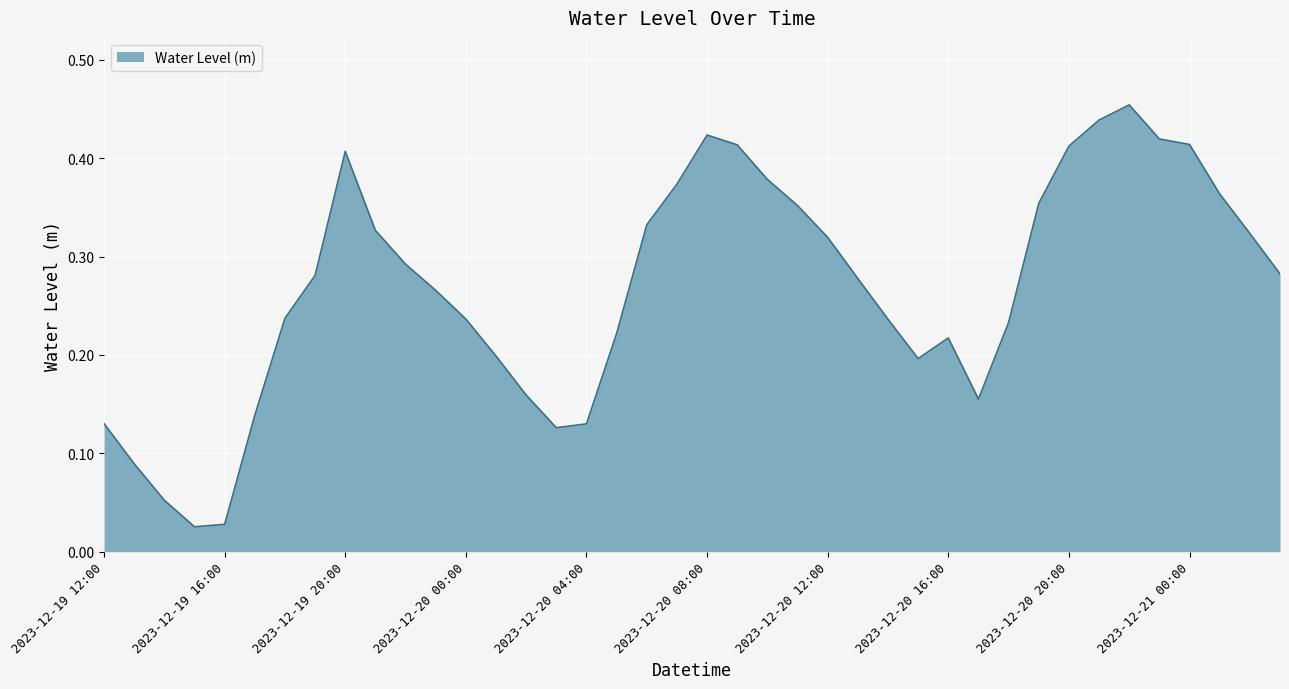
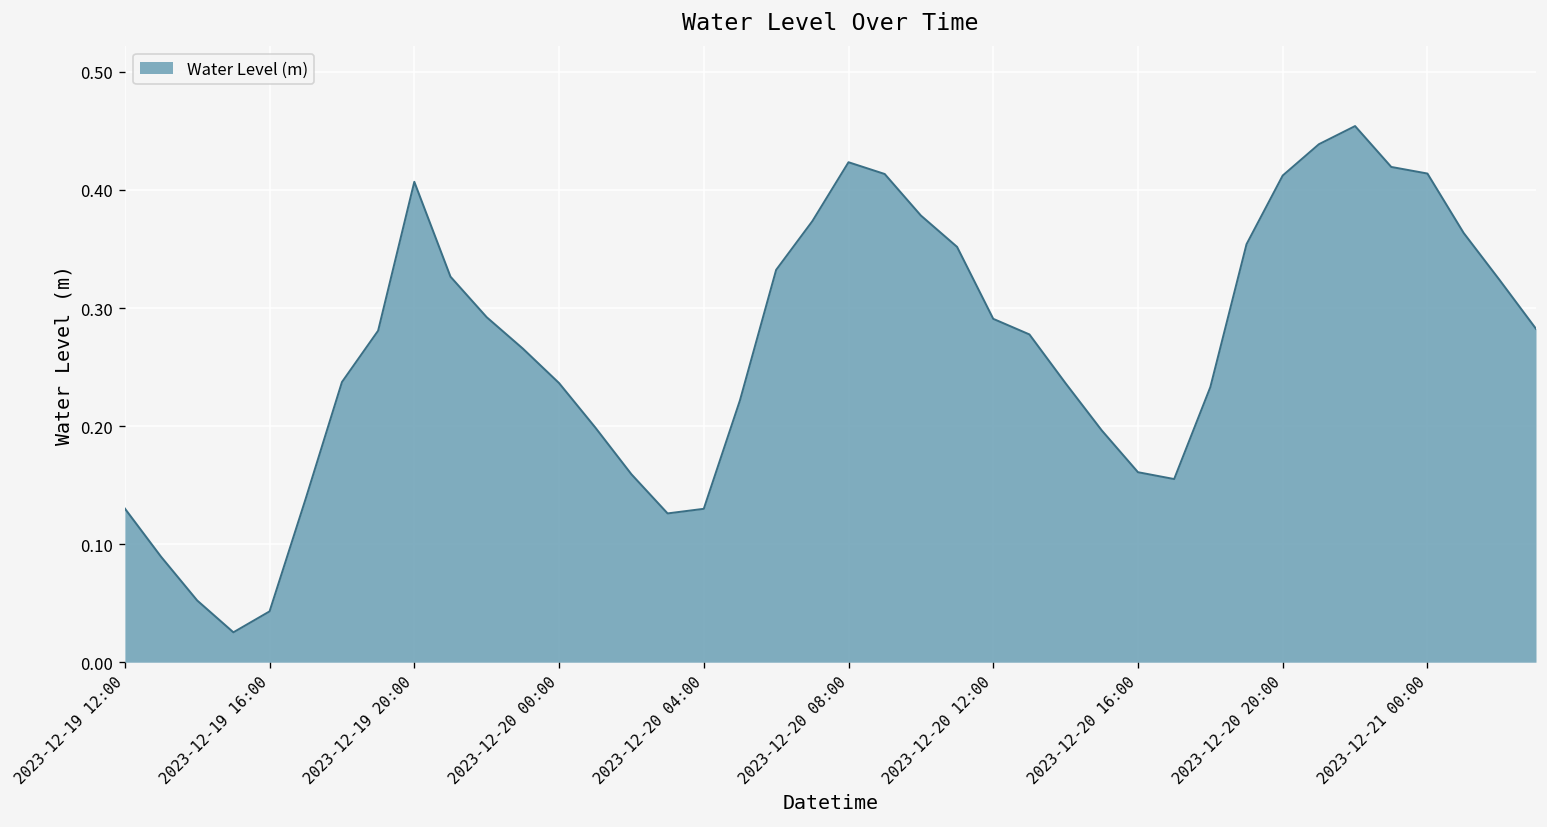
  {
    "2023-12-19 12:00": 0.13,
-   "2023-12-19 16:00": 0.03,
+   "2023-12-19 16:00": 0.04,
    "2023-12-19 20:00": 0.41,
    "2023-12-20 00:00": 0.24,
    "2023-12-20 04:00": 0.13,
    "2023-12-20 08:00": 0.42,
-   "2023-12-20 12:00": 0.32,
-   "2023-12-20 16:00": 0.22,
+   "2023-12-20 12:00": 0.29,
+   "2023-12-20 16:00": 0.16,
    "2023-12-20 20:00": 0.41,
    "2023-12-21 00:00": 0.41
  }
